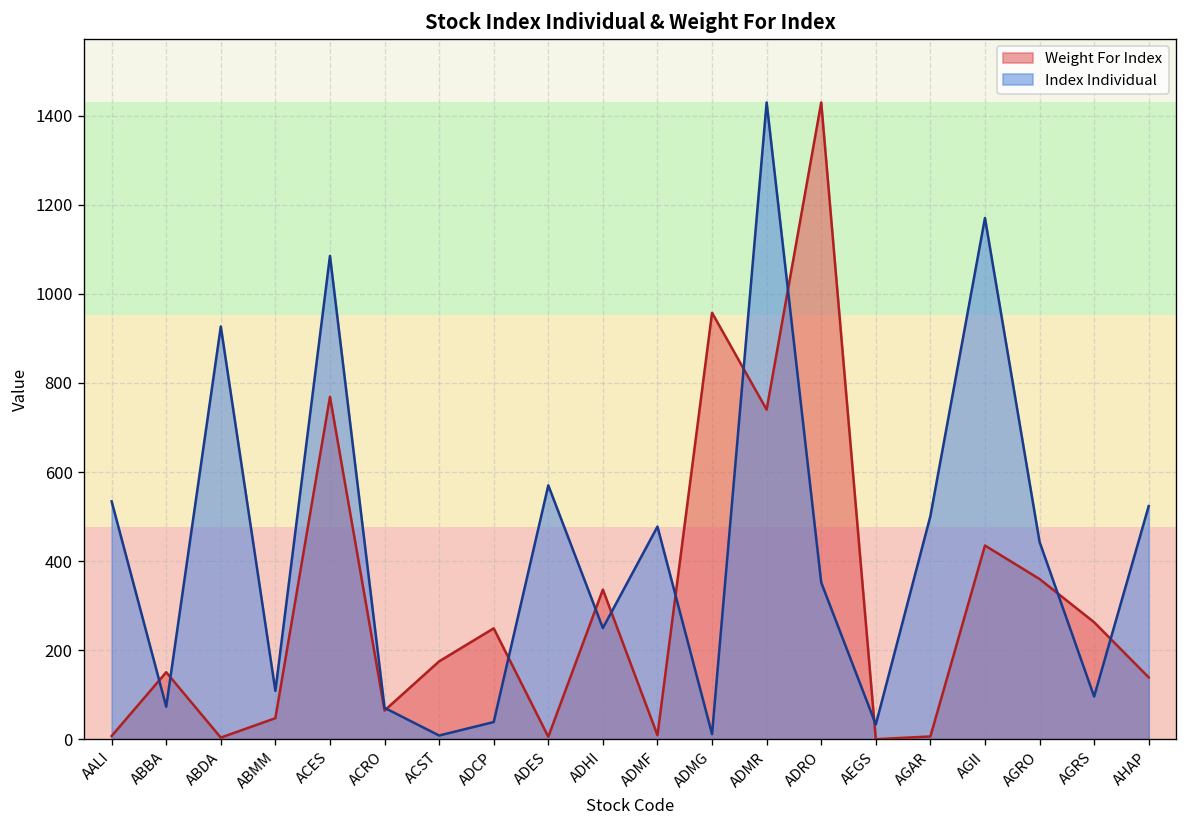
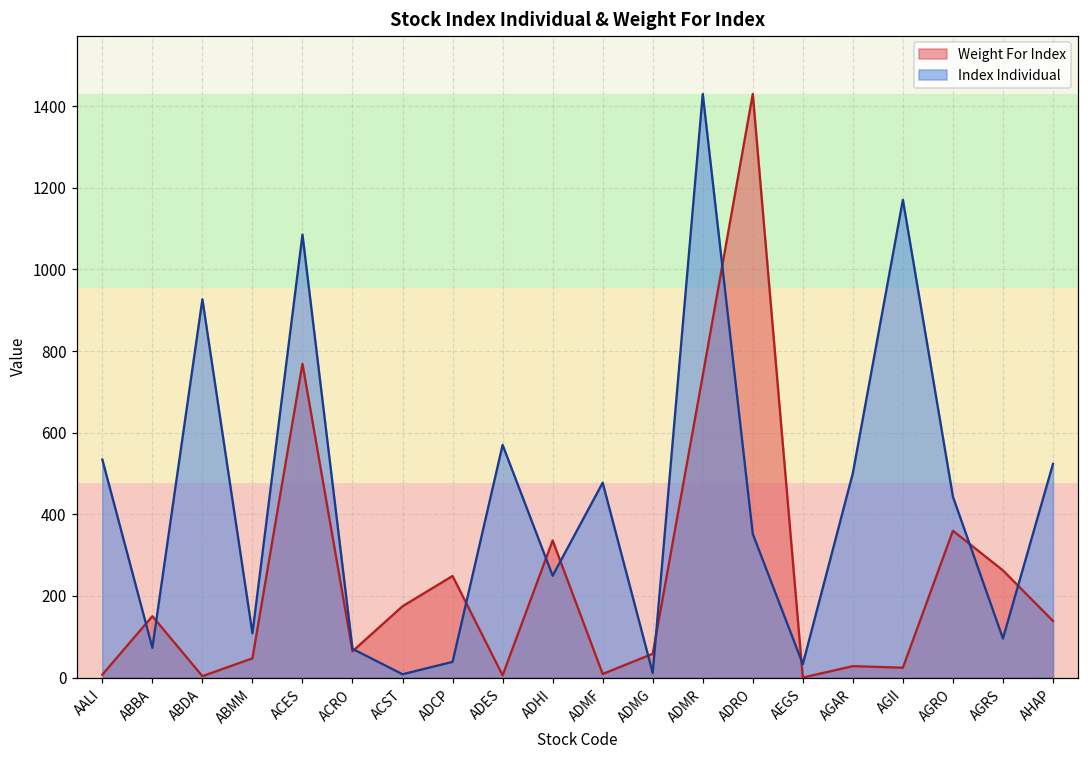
  {
    "Weight For Index": {
      "AALI": 10,
      "ABBA": 150,
      "ABDA": 0,
      "ABMM": 50,
      "ACES": 770,
      "ACST": 170,
      "ADCP": 250,
      "ADES": 10,
      "ADHI": 340,
      "ADMF": 10,
-     "ADMG": 960,
+     "ADMG": 60,
      "ADMR": 740,
      "ADRO": 1430,
      "AEGS": 0,
-     "AGAR": 10,
-     "AGII": 430,
+     "AGAR": 30,
+     "AGII": 20,
      "AGRO": 360,
      "AGRS": 260,
      "AHAP": 140
    },
    "Index Individual": {
      "AALI": 530,
      "ABBA": 70,
      "ABDA": 930,
      "ABMM": 110,
      "ACES": 1090,
      "ACST": 10,
      "ADCP": 40,
      "ADES": 570,
      "ADHI": 250,
      "ADMF": 480,
      "ADMG": 10,
      "ADMR": 1430,
      "ADRO": 350,
      "AEGS": 30,
      "AGAR": 500,
      "AGII": 1170,
      "AGRO": 440,
      "AGRS": 100,
      "AHAP": 520
    }
  }
